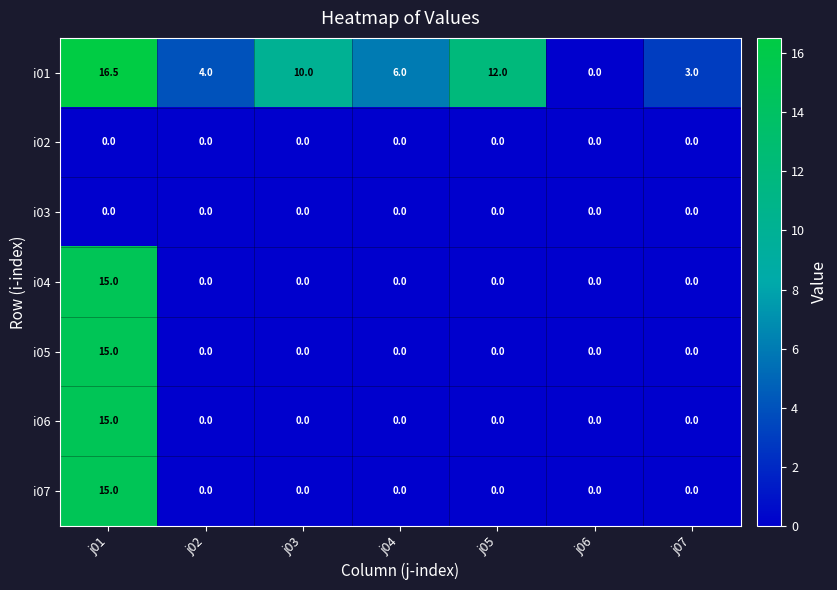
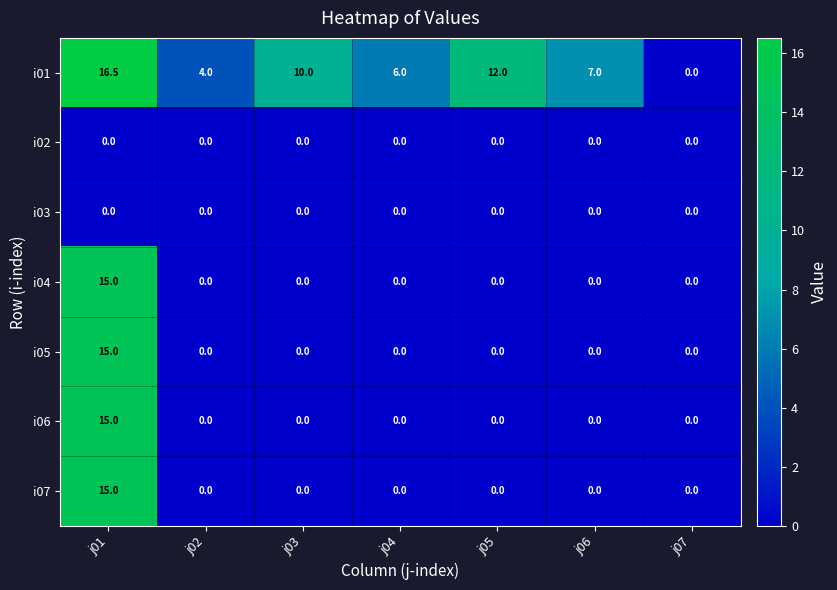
  {
    "i01": {
      "j01": 16.5,
      "j02": 4.0,
      "j03": 10.0,
      "j04": 6.0,
      "j05": 12.0,
-     "j06": 0.0,
-     "j07": 3.0
+     "j06": 7.0,
+     "j07": 0.0
    },
    "i02": {
      "j01": 0.0,
      "j02": 0.0,
      "j03": 0.0,
      "j04": 0.0,
      "j05": 0.0,
      "j06": 0.0,
      "j07": 0.0
    },
    "i03": {
      "j01": 0.0,
      "j02": 0.0,
      "j03": 0.0,
      "j04": 0.0,
      "j05": 0.0,
      "j06": 0.0,
      "j07": 0.0
    },
    "i04": {
      "j01": 15.0,
      "j02": 0.0,
      "j03": 0.0,
      "j04": 0.0,
      "j05": 0.0,
      "j06": 0.0,
      "j07": 0.0
    },
    "i05": {
      "j01": 15.0,
      "j02": 0.0,
      "j03": 0.0,
      "j04": 0.0,
      "j05": 0.0,
      "j06": 0.0,
      "j07": 0.0
    },
    "i06": {
      "j01": 15.0,
      "j02": 0.0,
      "j03": 0.0,
      "j04": 0.0,
      "j05": 0.0,
      "j06": 0.0,
      "j07": 0.0
    },
    "i07": {
      "j01": 15.0,
      "j02": 0.0,
      "j03": 0.0,
      "j04": 0.0,
      "j05": 0.0,
      "j06": 0.0,
      "j07": 0.0
    }
  }
